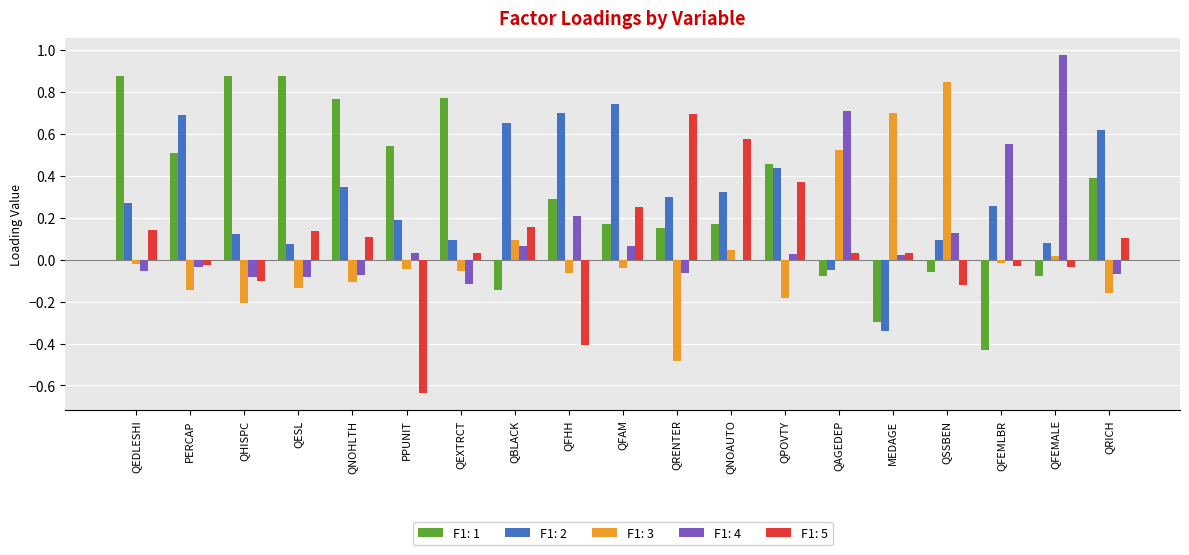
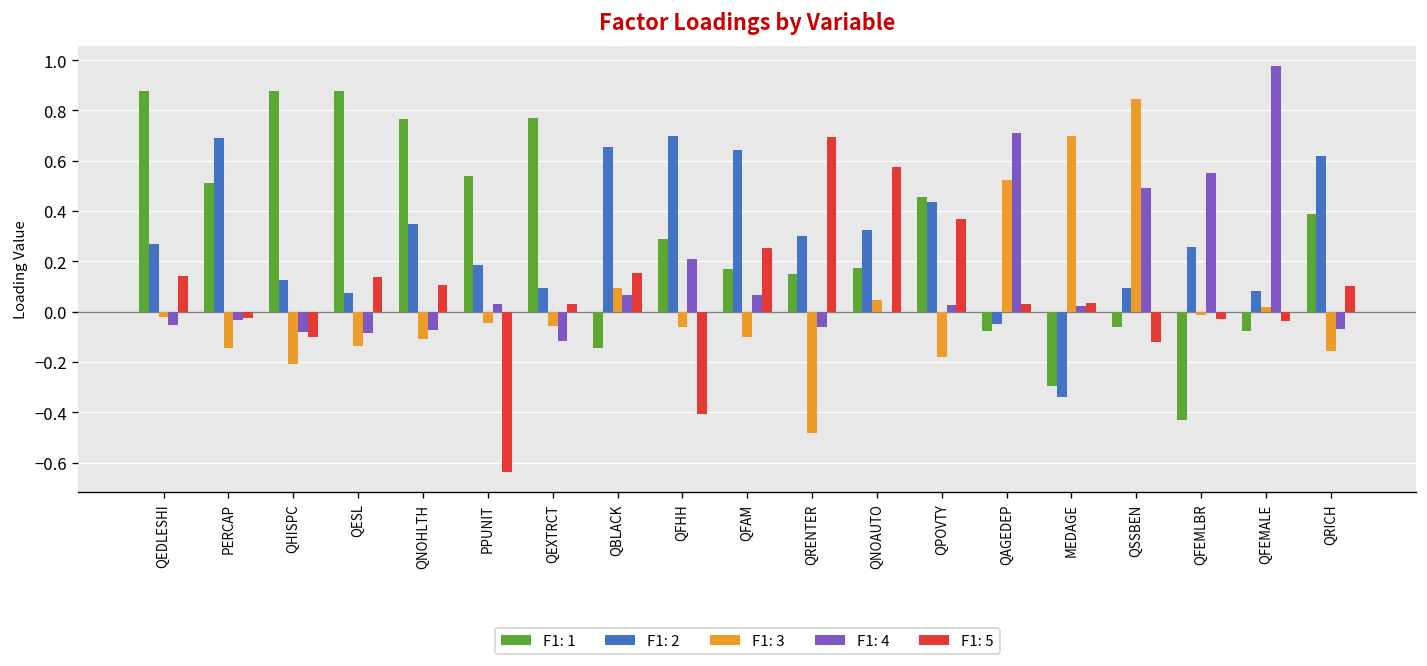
  {
    "F1: 1": {
      "QEDLESHI": 0.88,
      "PERCAP": 0.51,
      "QHISPC": 0.88,
      "QESL": 0.88,
      "QNOHLTH": 0.77,
      "PPUNIT": 0.54,
      "QEXTRCT": 0.77,
      "QBLACK": -0.15,
      "QFHH": 0.29,
      "QFAM": 0.17,
      "QRENTER": 0.15,
      "QNOAUTO": 0.17,
      "QPOVTY": 0.46,
      "QAGEDEP": -0.08,
      "MEDAGE": -0.30,
      "QSSBEN": -0.06,
      "QFEMLBR": -0.43,
      "QFEMALE": -0.08,
      "QRICH": 0.39
    },
    "F1: 2": {
      "QEDLESHI": 0.27,
      "PERCAP": 0.69,
      "QHISPC": 0.13,
      "QESL": 0.07,
      "QNOHLTH": 0.35,
      "PPUNIT": 0.19,
      "QEXTRCT": 0.09,
      "QBLACK": 0.65,
      "QFHH": 0.70,
-     "QFAM": 0.74,
+     "QFAM": 0.64,
      "QRENTER": 0.30,
      "QNOAUTO": 0.32,
      "QPOVTY": 0.44,
      "QAGEDEP": -0.05,
      "MEDAGE": -0.34,
      "QSSBEN": 0.09,
      "QFEMLBR": 0.26,
      "QFEMALE": 0.08,
      "QRICH": 0.62
    },
    "F1: 3": {
      "QEDLESHI": -0.02,
      "PERCAP": -0.14,
      "QHISPC": -0.21,
      "QESL": -0.14,
      "QNOHLTH": -0.11,
      "PPUNIT": -0.04,
      "QEXTRCT": -0.06,
      "QBLACK": 0.09,
      "QFHH": -0.06,
-     "QFAM": -0.04,
+     "QFAM": -0.10,
      "QRENTER": -0.48,
      "QNOAUTO": 0.04,
      "QPOVTY": -0.18,
      "QAGEDEP": 0.52,
      "MEDAGE": 0.70,
      "QSSBEN": 0.85,
      "QFEMLBR": -0.01,
      "QFEMALE": 0.02,
      "QRICH": -0.16
    },
    "F1: 4": {
      "QEDLESHI": -0.05,
      "PERCAP": -0.03,
      "QHISPC": -0.08,
      "QESL": -0.08,
      "QNOHLTH": -0.07,
      "PPUNIT": 0.03,
      "QEXTRCT": -0.12,
      "QBLACK": 0.07,
      "QFHH": 0.21,
      "QFAM": 0.06,
      "QRENTER": -0.06,
      "QPOVTY": 0.03,
      "QAGEDEP": 0.71,
      "MEDAGE": 0.02,
-     "QSSBEN": 0.13,
+     "QSSBEN": 0.49,
      "QFEMLBR": 0.55,
      "QFEMALE": 0.98,
      "QRICH": -0.07
    },
    "F1: 5": {
      "QEDLESHI": 0.14,
      "PERCAP": -0.02,
      "QHISPC": -0.10,
      "QESL": 0.14,
      "QNOHLTH": 0.11,
      "PPUNIT": -0.64,
      "QEXTRCT": 0.03,
      "QBLACK": 0.16,
      "QFHH": -0.41,
      "QFAM": 0.25,
      "QRENTER": 0.69,
      "QNOAUTO": 0.57,
      "QPOVTY": 0.37,
      "QAGEDEP": 0.03,
      "MEDAGE": 0.03,
      "QSSBEN": -0.12,
      "QFEMLBR": -0.03,
      "QFEMALE": -0.04,
      "QRICH": 0.10
    }
  }
